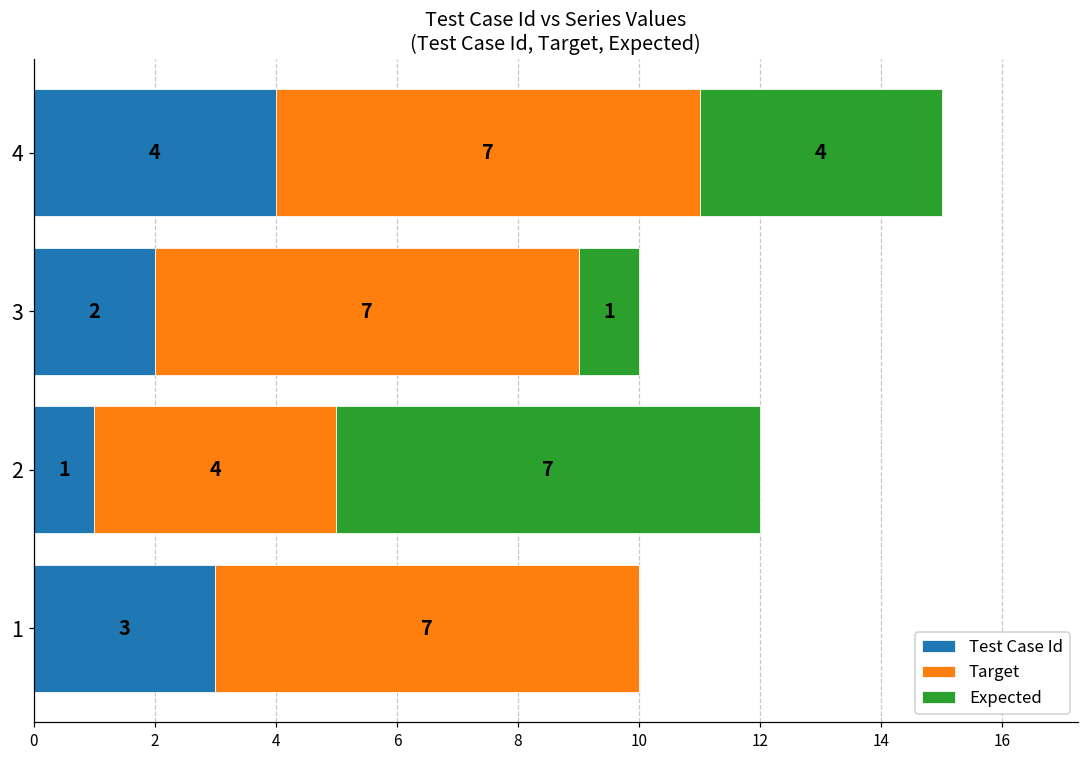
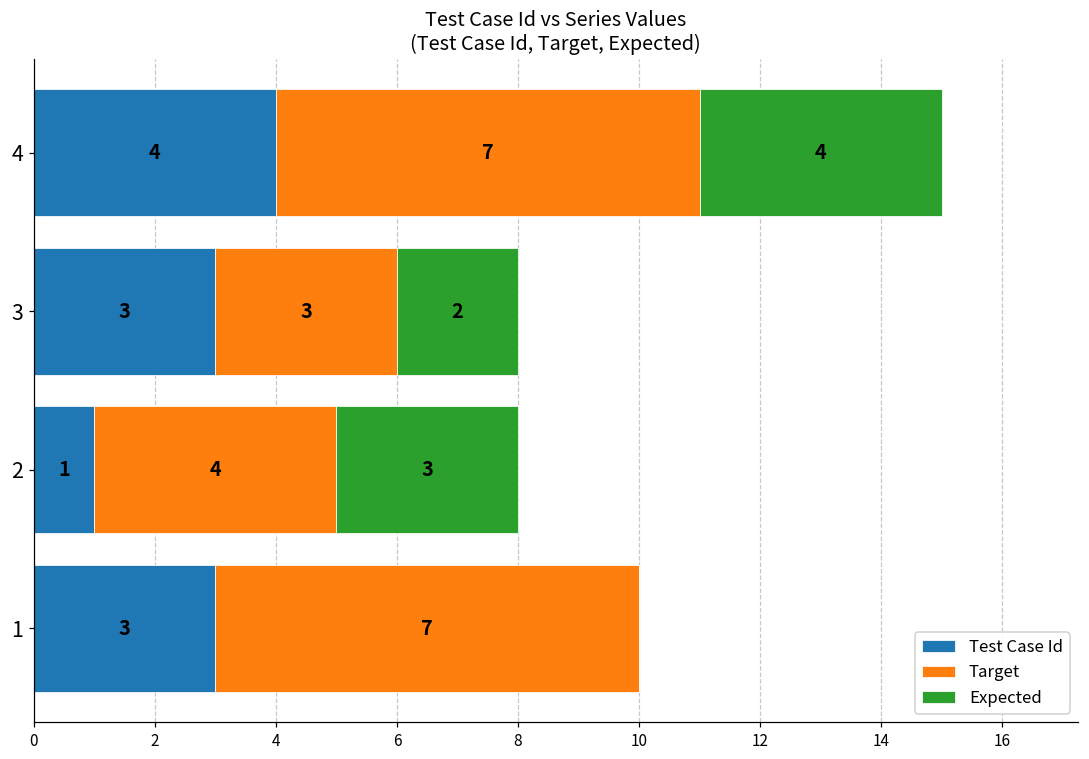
  {
    "Test Case Id": {
      "4": 4,
-     "3": 2,
+     "3": 3,
      "2": 1,
      "1": 3
    },
    "Target": {
      "4": 7,
-     "3": 7,
+     "3": 3,
      "2": 4,
      "1": 7
    },
    "Expected": {
      "4": 4,
-     "3": 1,
-     "2": 7
+     "3": 2,
+     "2": 3
    }
  }
